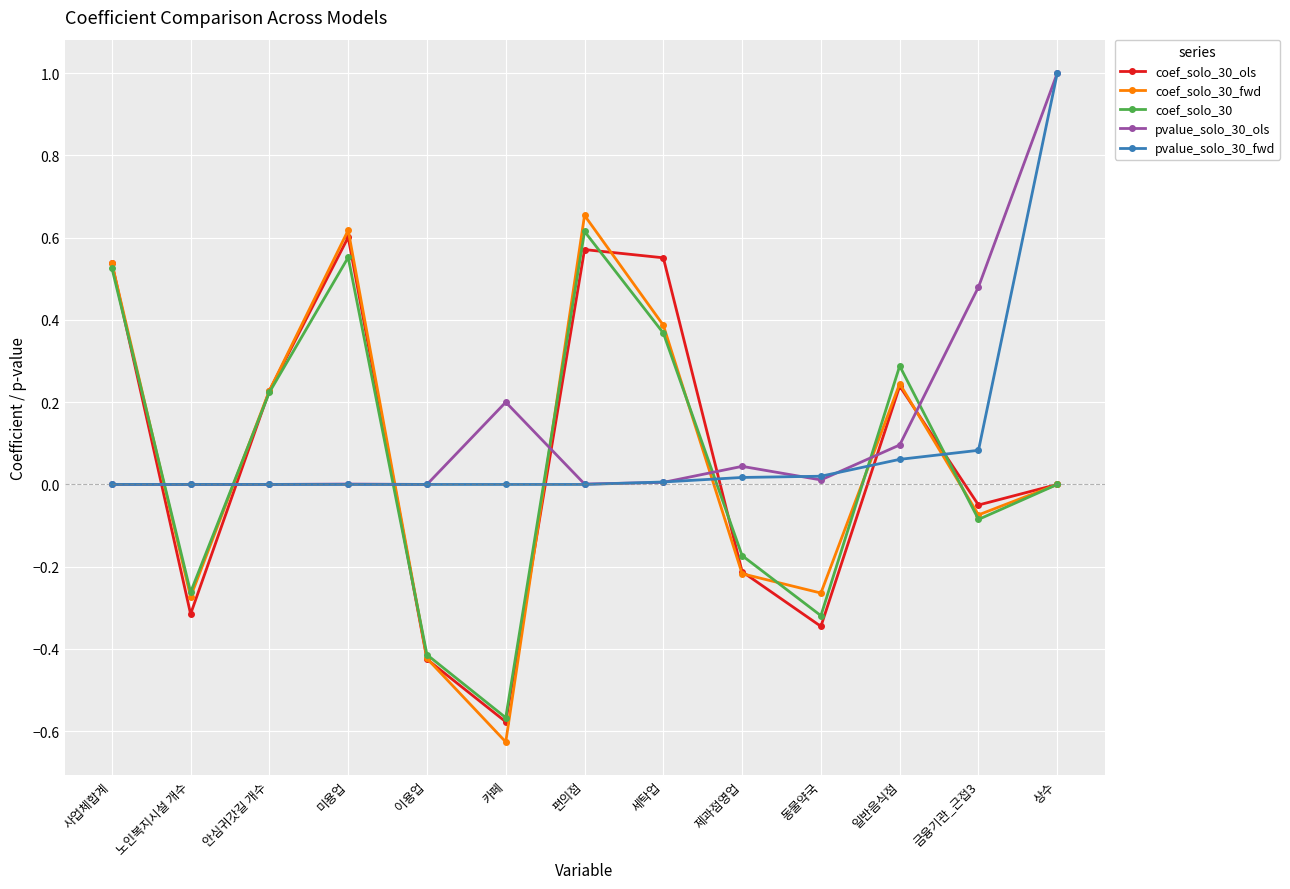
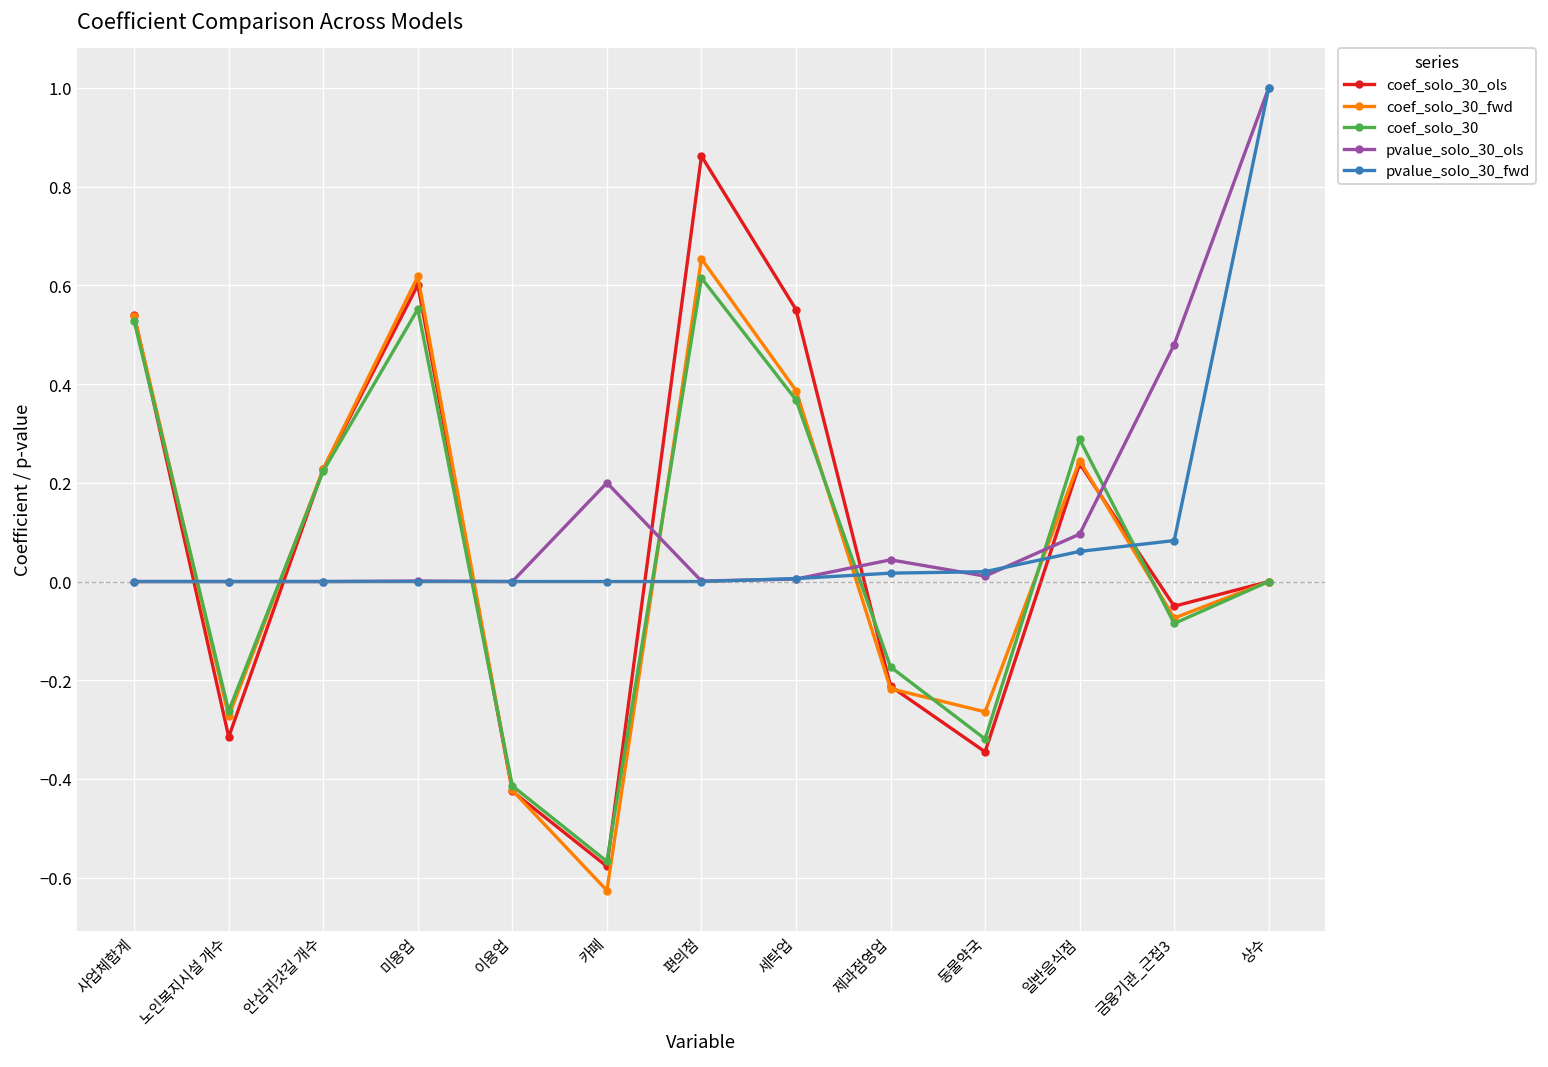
  {
    "coef_solo_30_ols": {
      "노인복지시설 개수": -0.32,
      "미용업": 0.60,
      "카페": -0.58,
-     "편의점": 0.57,
+     "편의점": 0.86,
      "세탁업": 0.55,
      "동물약국": -0.35,
      "금융기관_근접3": -0.05
    },
    "coef_solo_30_fwd": {
      "노인복지시설 개수": -0.27,
      "미용업": 0.62,
      "카페": -0.63,
      "편의점": 0.65,
      "세탁업": 0.39,
      "동물약국": -0.26,
      "금융기관_근접3": -0.07
    },
    "coef_solo_30": {
      "사업체합계": 0.53,
      "노인복지시설 개수": -0.26,
      "미용업": 0.55,
      "이용업": -0.41,
      "카페": -0.57,
      "편의점": 0.62,
      "세탁업": 0.37,
      "제과점영업": -0.17,
      "동물약국": -0.32,
      "일반음식점": 0.29,
      "금융기관_근접3": -0.09
    },
    "pvalue_solo_30_ols": {
      "카페": 0.20,
      "제과점영업": 0.04,
      "동물약국": 0.01,
      "일반음식점": 0.10,
      "금융기관_근접3": 0.48
    },
    "pvalue_solo_30_fwd": {
      "카페": 0.00,
      "제과점영업": 0.02,
      "동물약국": 0.02,
      "일반음식점": 0.06,
      "금융기관_근접3": 0.08
    }
  }
